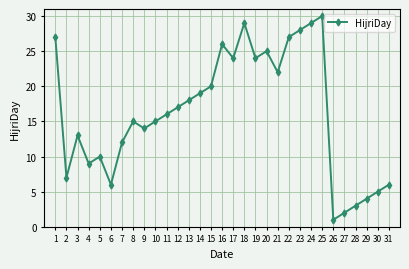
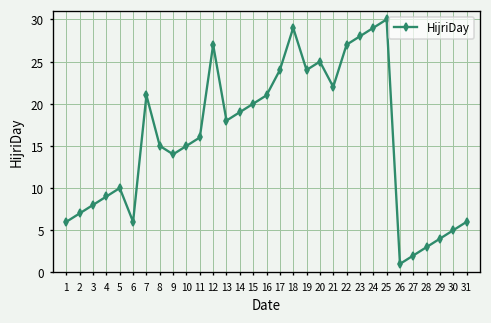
  {
-   "1": 27,
+   "1": 6,
    "2": 7,
-   "3": 13,
+   "3": 8,
    "4": 9,
    "5": 10,
    "6": 6,
-   "7": 12,
+   "7": 21,
    "8": 15,
    "9": 14,
    "10": 15,
    "11": 16,
-   "12": 17,
+   "12": 27,
    "13": 18,
    "14": 19,
    "15": 20,
-   "16": 26,
+   "16": 21,
    "17": 24,
    "18": 29,
    "19": 24,
    "20": 25,
    "21": 22,
    "22": 27,
    "23": 28,
    "24": 29,
    "25": 30,
    "26": 1,
    "27": 2,
    "28": 3,
    "29": 4,
    "30": 5,
    "31": 6
  }
